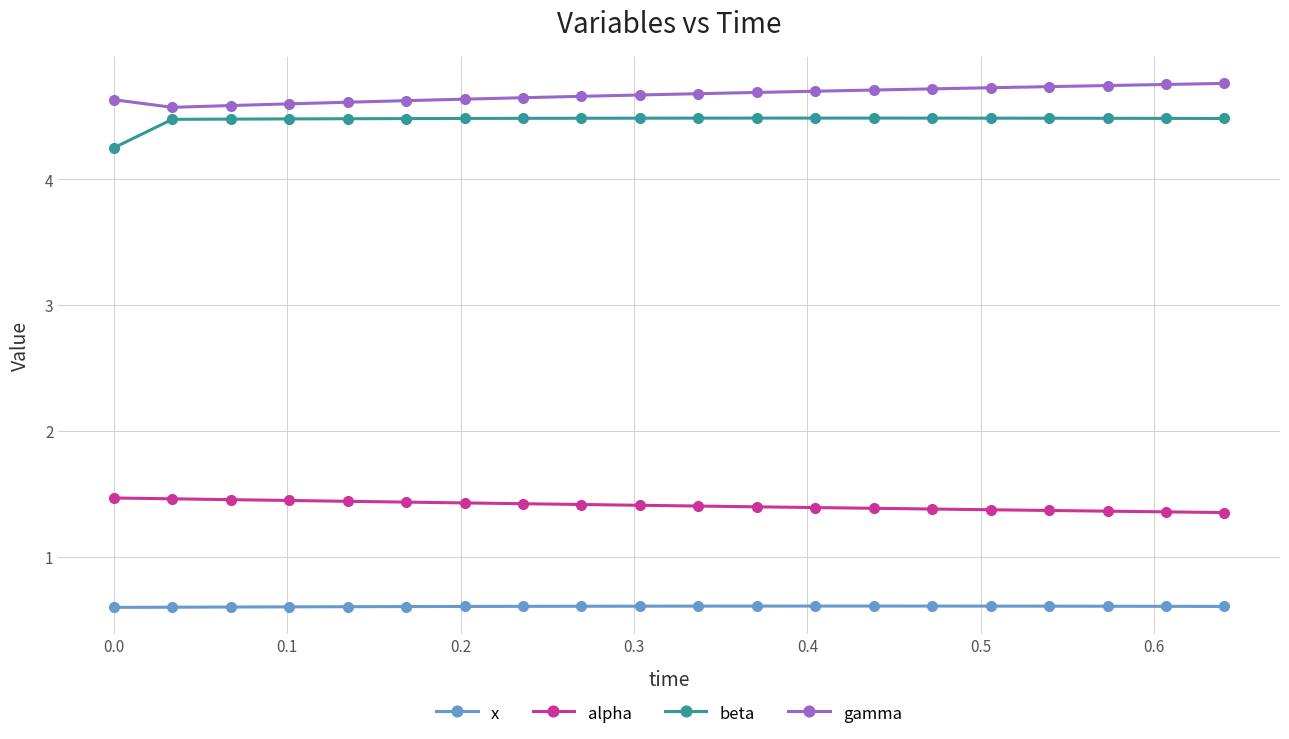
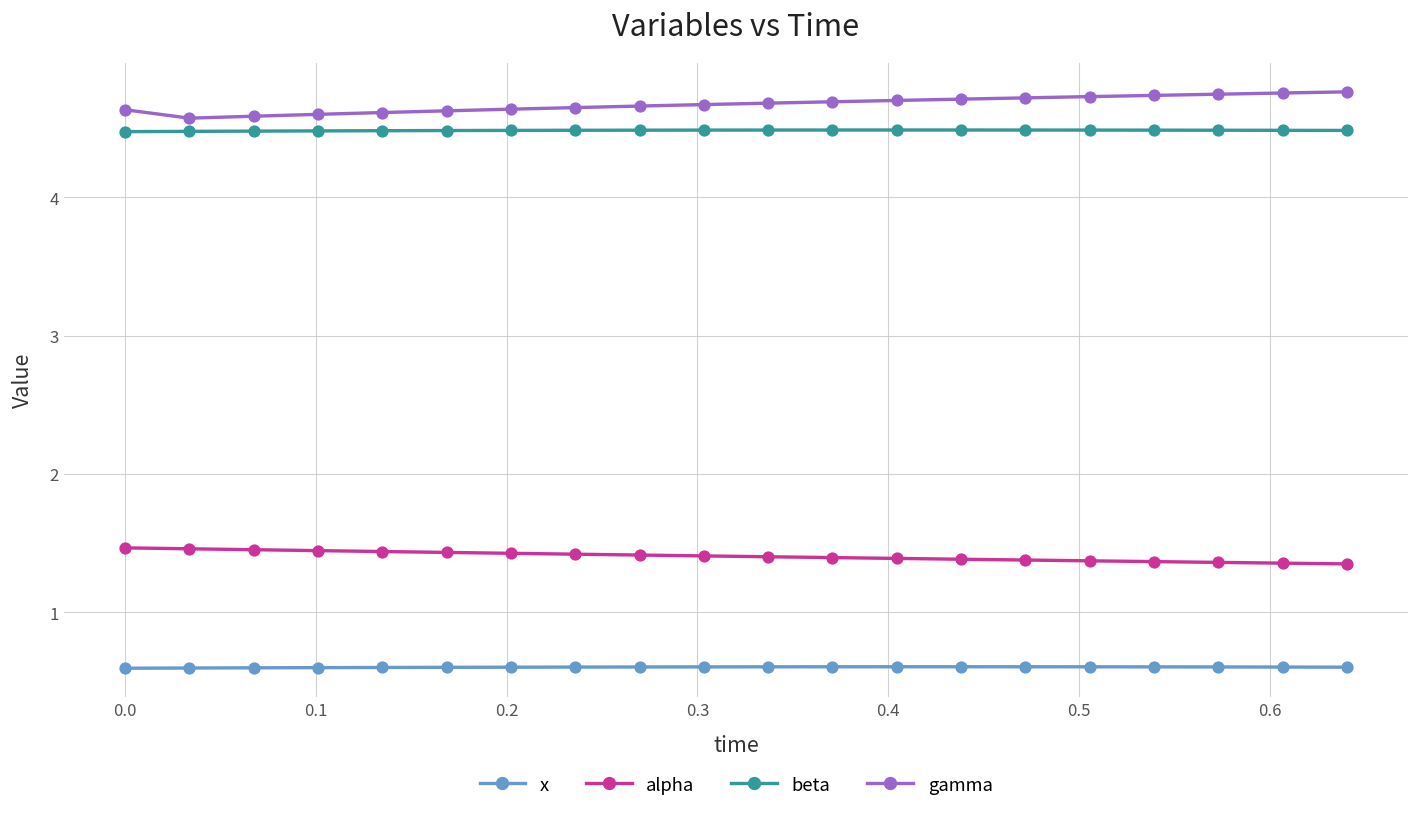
  {
    "x": {
      "0.0": 0.60
    },
    "alpha": {
      "0.0": 1.47
    },
    "beta": {
-     "0.0": 4.25
+     "0.0": 4.48
    },
    "gamma": {
      "0.0": 4.63
    }
  }
